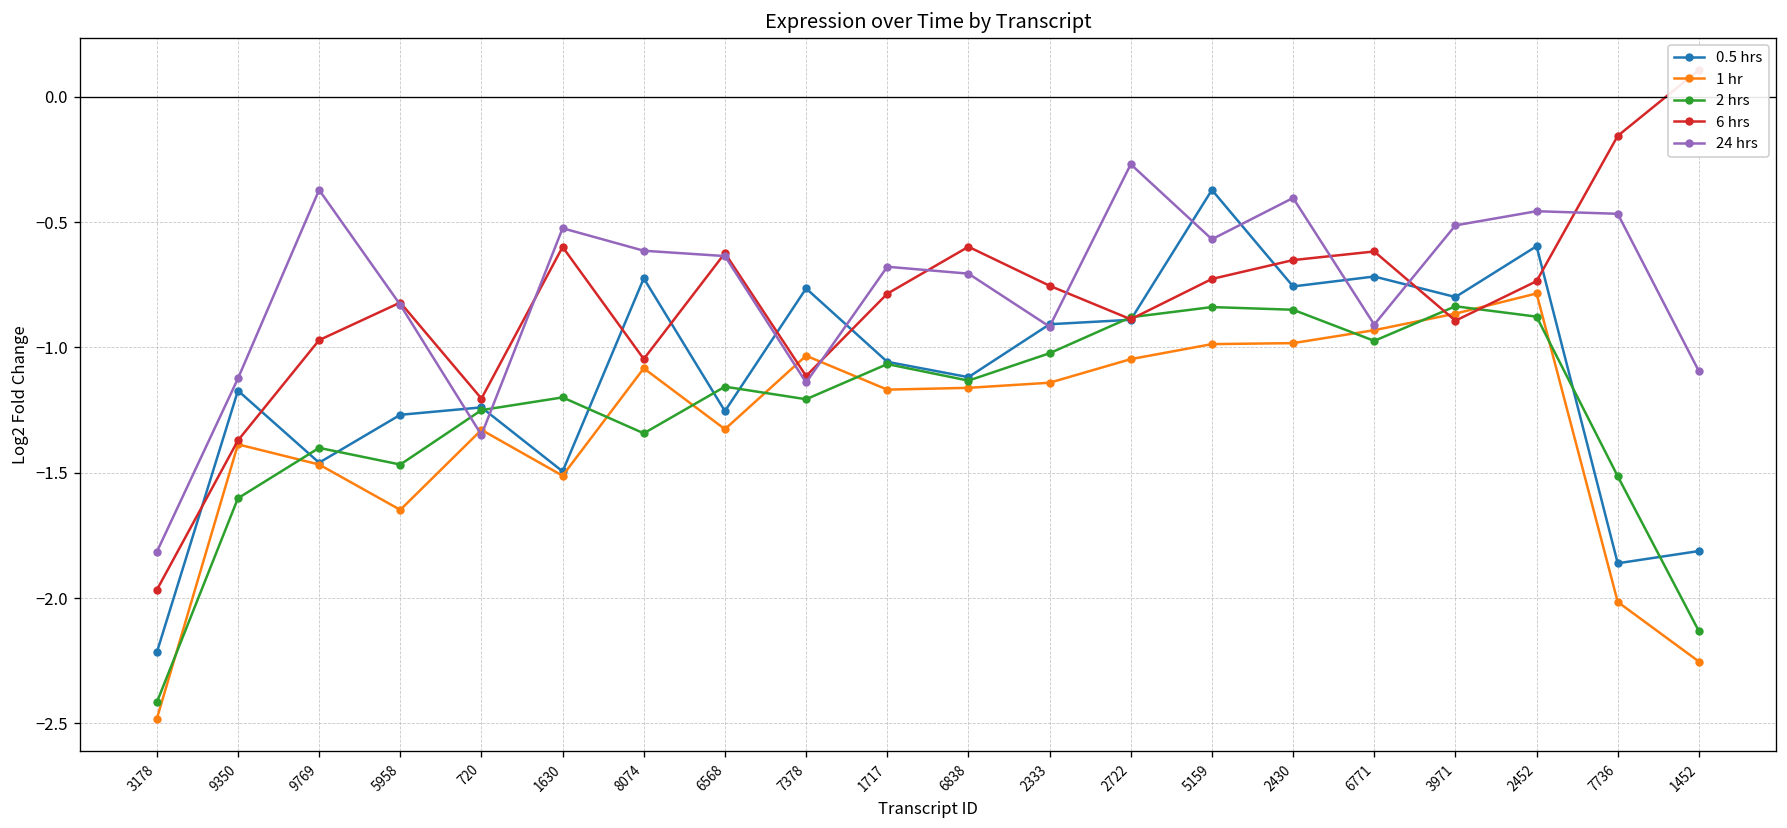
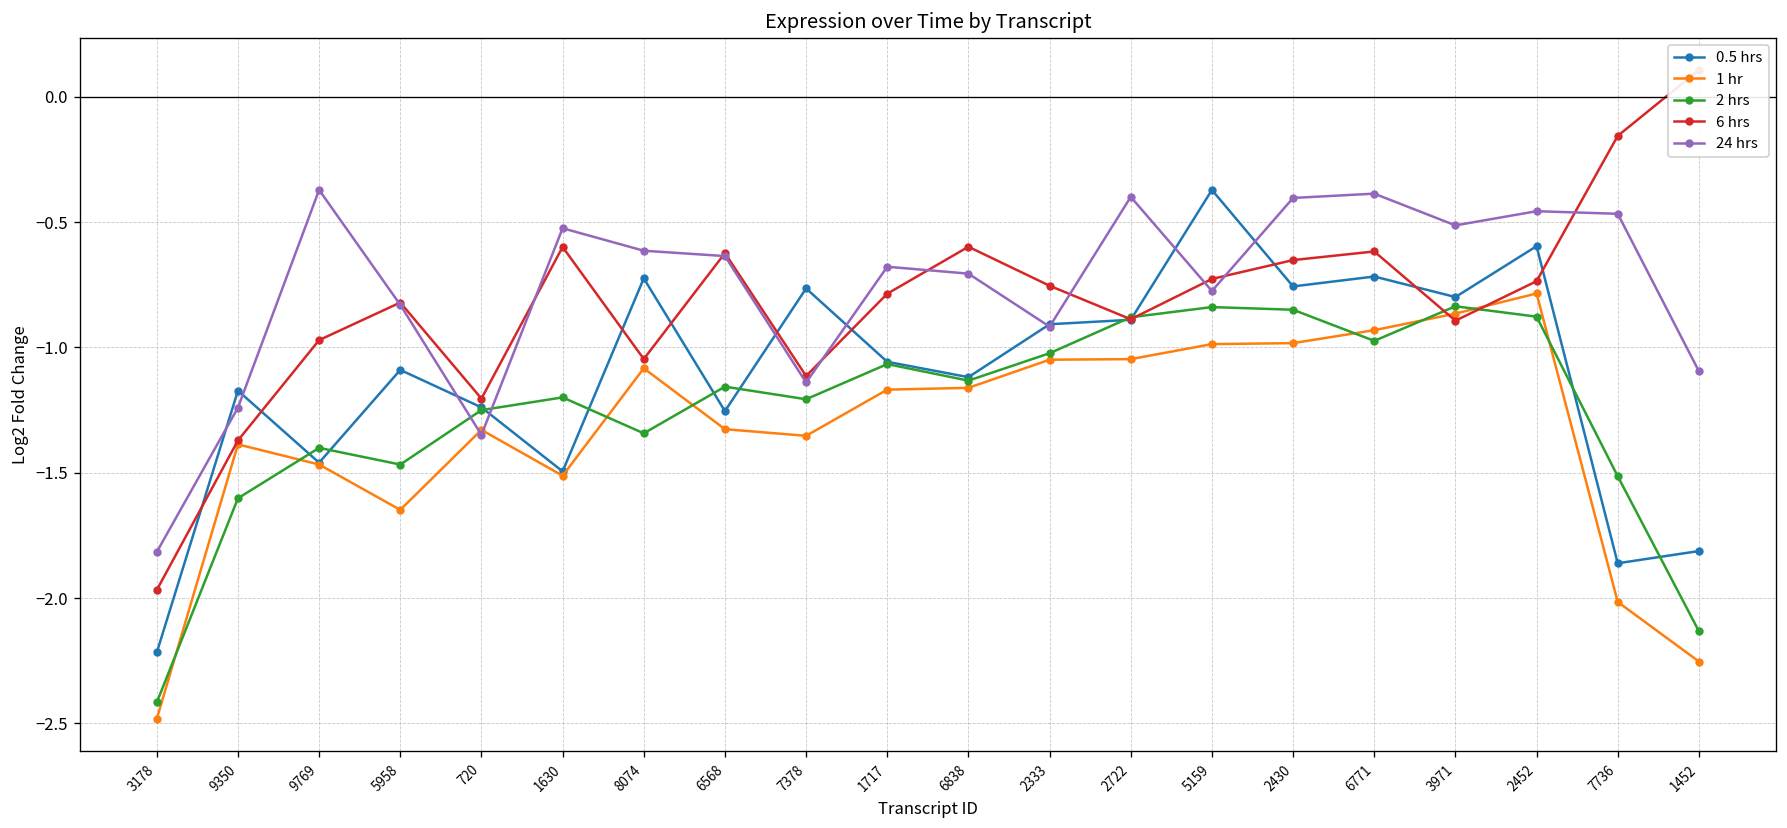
  {
    "0.5 hrs": {
      "3178": -2.22,
      "9350": -1.17,
-     "5958": -1.27,
+     "5958": -1.09,
      "1630": -1.49,
      "8074": -0.72,
      "6568": -1.25,
      "7378": -0.76,
      "6838": -1.12,
      "5159": -0.37,
      "2430": -0.76,
      "6771": -0.72,
      "3971": -0.80,
      "2452": -0.60,
      "7736": -1.86,
      "1452": -1.81
    },
    "1 hr": {
      "3178": -2.48,
      "9350": -1.39,
      "5958": -1.65,
      "720": -1.33,
      "1630": -1.51,
      "8074": -1.08,
      "6568": -1.33,
-     "7378": -1.03,
+     "7378": -1.35,
      "1717": -1.17,
      "6838": -1.16,
-     "2333": -1.14,
+     "2333": -1.05,
      "2722": -1.05,
      "5159": -0.99,
      "2430": -0.98,
      "6771": -0.93,
      "3971": -0.86,
      "2452": -0.78,
      "7736": -2.02,
      "1452": -2.25
    },
    "2 hrs": {
      "3178": -2.42,
      "9350": -1.60,
      "9769": -1.40,
      "5958": -1.47,
      "1630": -1.20,
      "8074": -1.34,
      "6568": -1.16,
      "7378": -1.21,
      "6838": -1.13,
      "2333": -1.02,
      "5159": -0.84,
      "2430": -0.85,
      "6771": -0.97,
      "3971": -0.84,
      "2452": -0.88,
      "7736": -1.51,
      "1452": -2.13
    },
    "6 hrs": {
      "3178": -1.97,
      "9350": -1.37,
      "9769": -0.97,
      "720": -1.20,
      "1630": -0.60,
      "8074": -1.05,
      "7378": -1.11,
      "1717": -0.79,
      "6838": -0.60,
      "2333": -0.75,
      "5159": -0.73,
      "2430": -0.65,
      "6771": -0.62,
      "3971": -0.89,
      "2452": -0.74,
      "7736": -0.16
    },
    "24 hrs": {
      "3178": -1.82,
-     "9350": -1.12,
+     "9350": -1.24,
      "9769": -0.37,
      "720": -1.35,
      "1630": -0.52,
      "8074": -0.61,
      "7378": -1.14,
      "1717": -0.68,
      "6838": -0.71,
-     "2722": -0.27,
-     "5159": -0.57,
+     "2722": -0.40,
+     "5159": -0.77,
      "2430": -0.40,
-     "6771": -0.91,
+     "6771": -0.39,
      "3971": -0.51,
      "2452": -0.46,
      "7736": -0.47,
      "1452": -1.09
    }
  }
